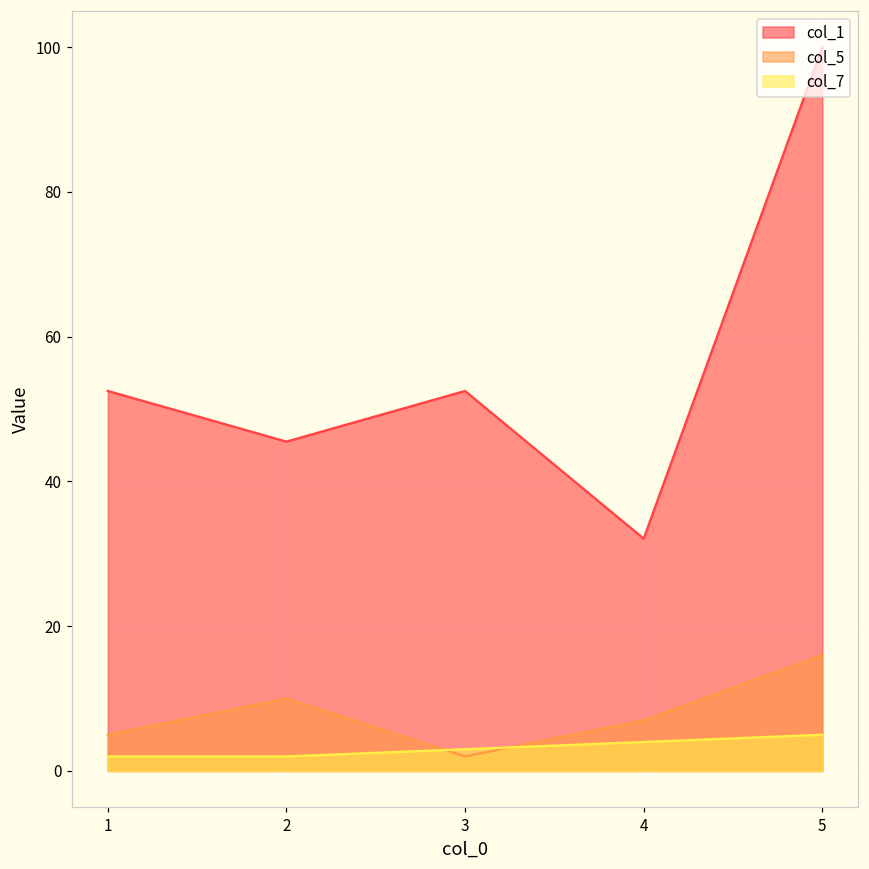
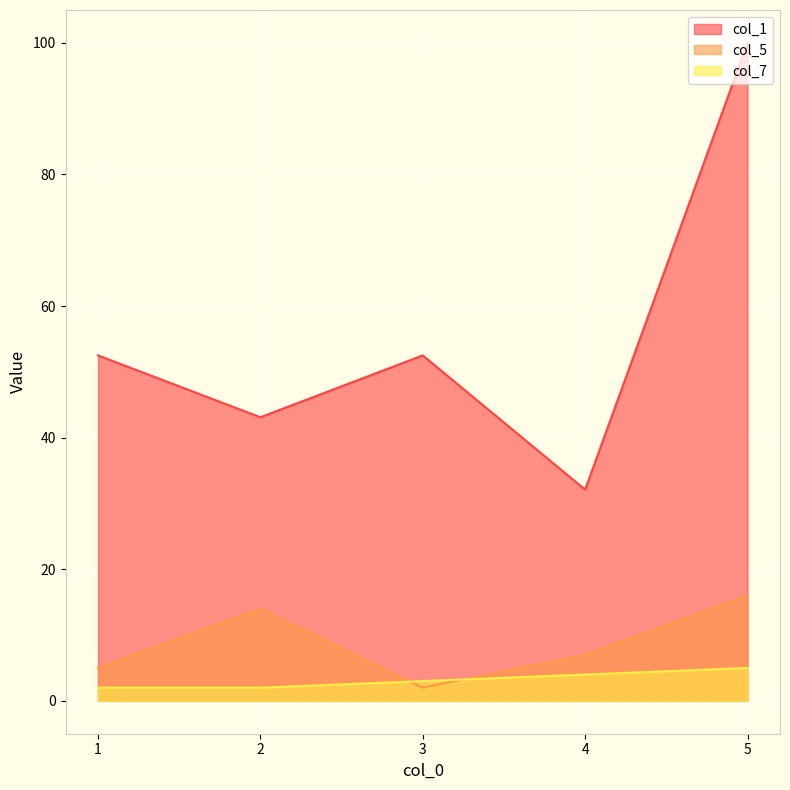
  {
    "col_1": {
      "1": 53,
-     "2": 46,
+     "2": 43,
      "3": 53,
      "4": 32
    },
    "col_5": {
      "1": 5,
-     "2": 10,
+     "2": 14,
      "3": 2,
      "4": 7,
      "5": 16
    },
    "col_7": {
      "1": 2,
      "2": 2,
      "3": 3,
      "4": 4,
      "5": 5
    }
  }
